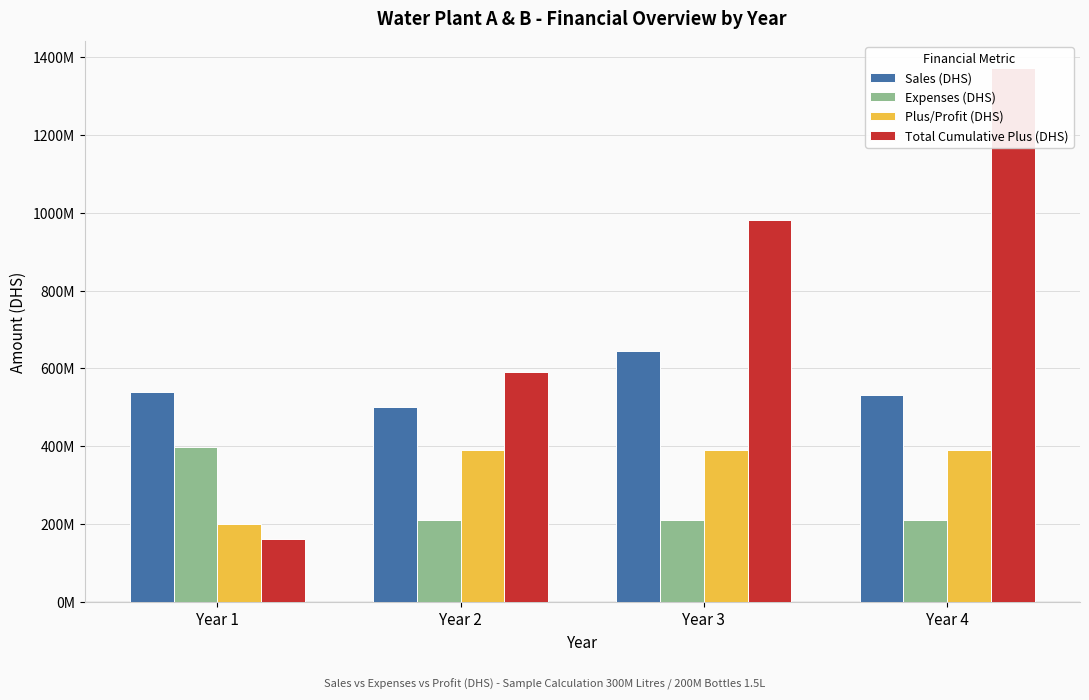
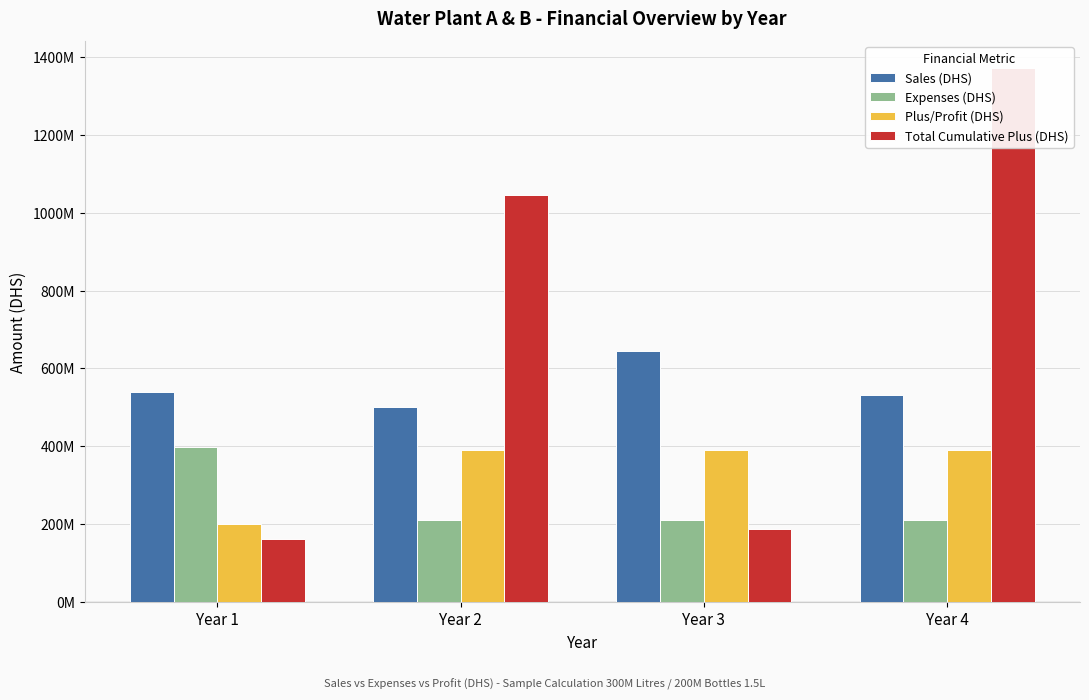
  {
    "Sales (DHS)": {
      "Year 1": 540000000,
      "Year 2": 500000000,
      "Year 3": 640000000,
      "Year 4": 530000000
    },
    "Expenses (DHS)": {
      "Year 1": 400000000,
      "Year 2": 210000000,
      "Year 3": 210000000,
      "Year 4": 210000000
    },
    "Plus/Profit (DHS)": {
      "Year 1": 200000000,
      "Year 2": 390000000,
      "Year 3": 390000000,
      "Year 4": 390000000
    },
    "Total Cumulative Plus (DHS)": {
      "Year 1": 160000000,
-     "Year 2": 590000000,
-     "Year 3": 980000000
+     "Year 2": 1040000000,
+     "Year 3": 190000000
    }
  }
